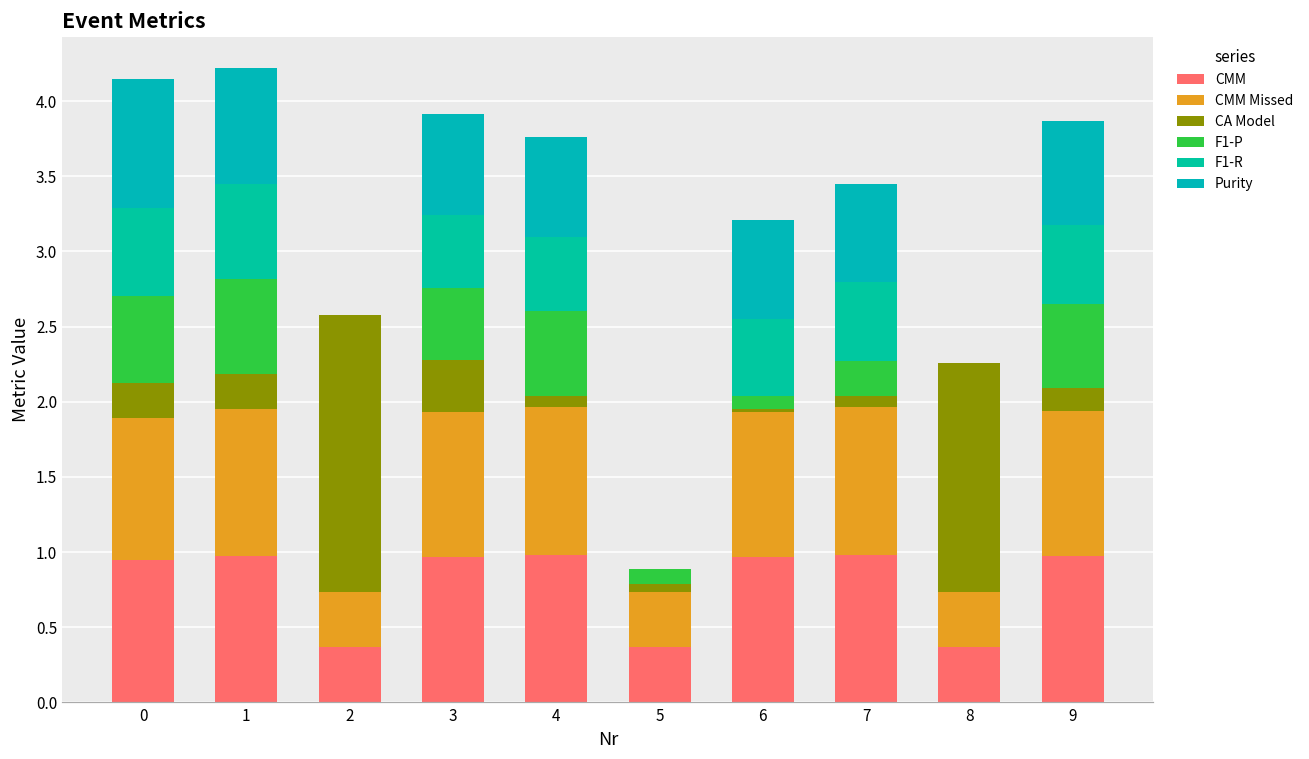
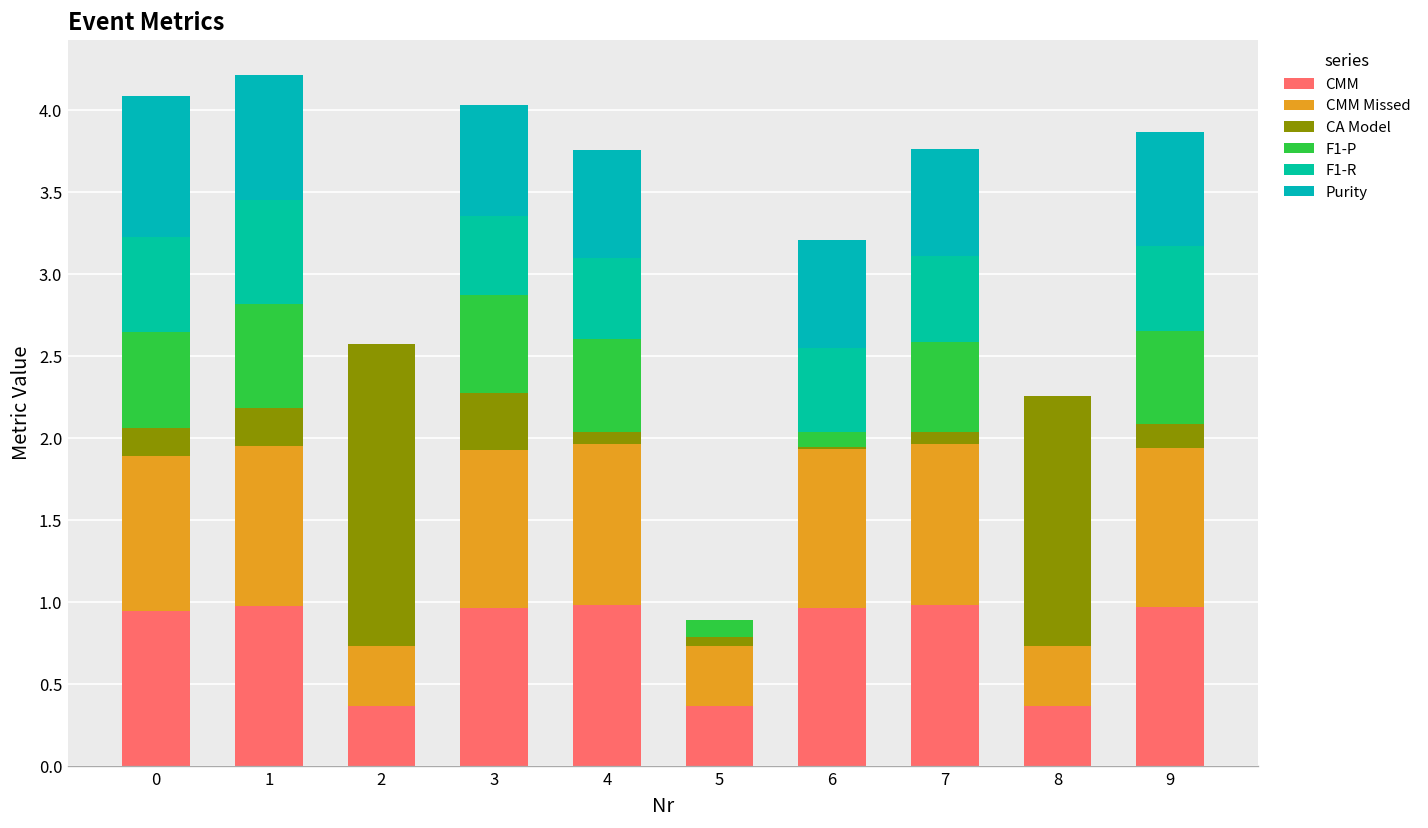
  {
    "CMM Missed": {
      "0": 0.94,
      "1": 0.98,
      "2": 0.37,
      "3": 0.96,
      "4": 0.98,
      "5": 0.37,
      "6": 0.97,
      "7": 0.98,
      "8": 0.37,
      "9": 0.97
    },
    "CA Model": {
-     "0": 0.24,
+     "0": 0.17,
      "1": 0.23,
      "2": 1.84,
      "3": 0.35,
      "4": 0.07,
      "5": 0.05,
      "7": 0.07,
      "8": 1.52,
      "9": 0.15
    },
    "F1-P": {
      "0": 0.58,
      "1": 0.63,
      "2": 0.00,
-     "3": 0.48,
+     "3": 0.60,
      "4": 0.57,
      "5": 0.10,
      "6": 0.09,
-     "7": 0.23,
+     "7": 0.55,
      "8": 0.00,
      "9": 0.56
    }
  }
